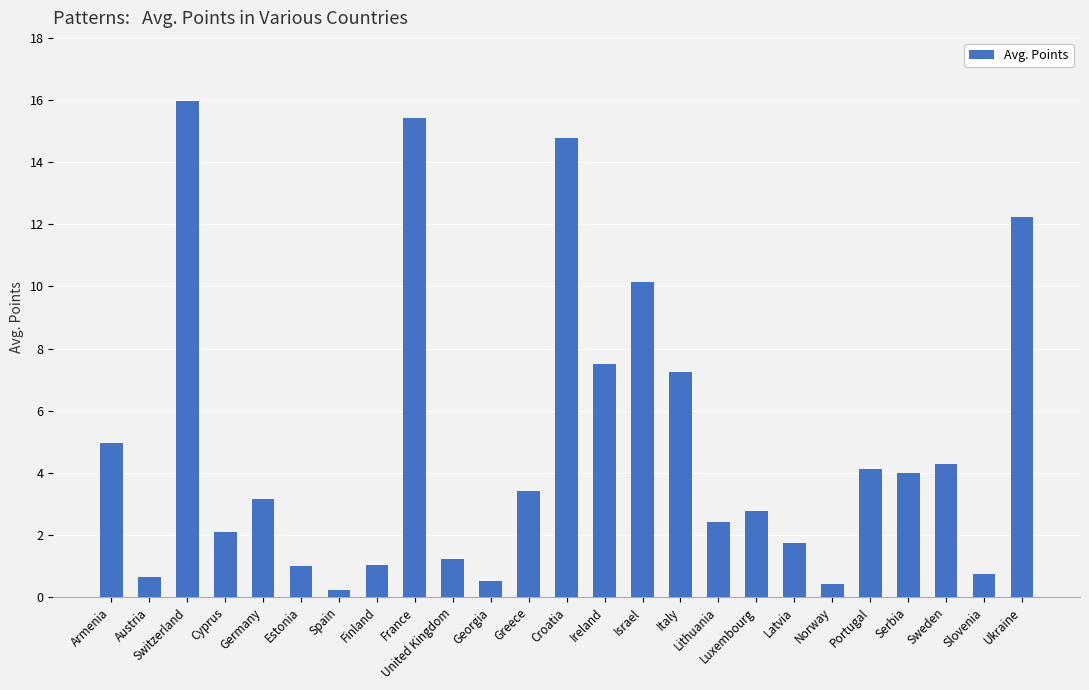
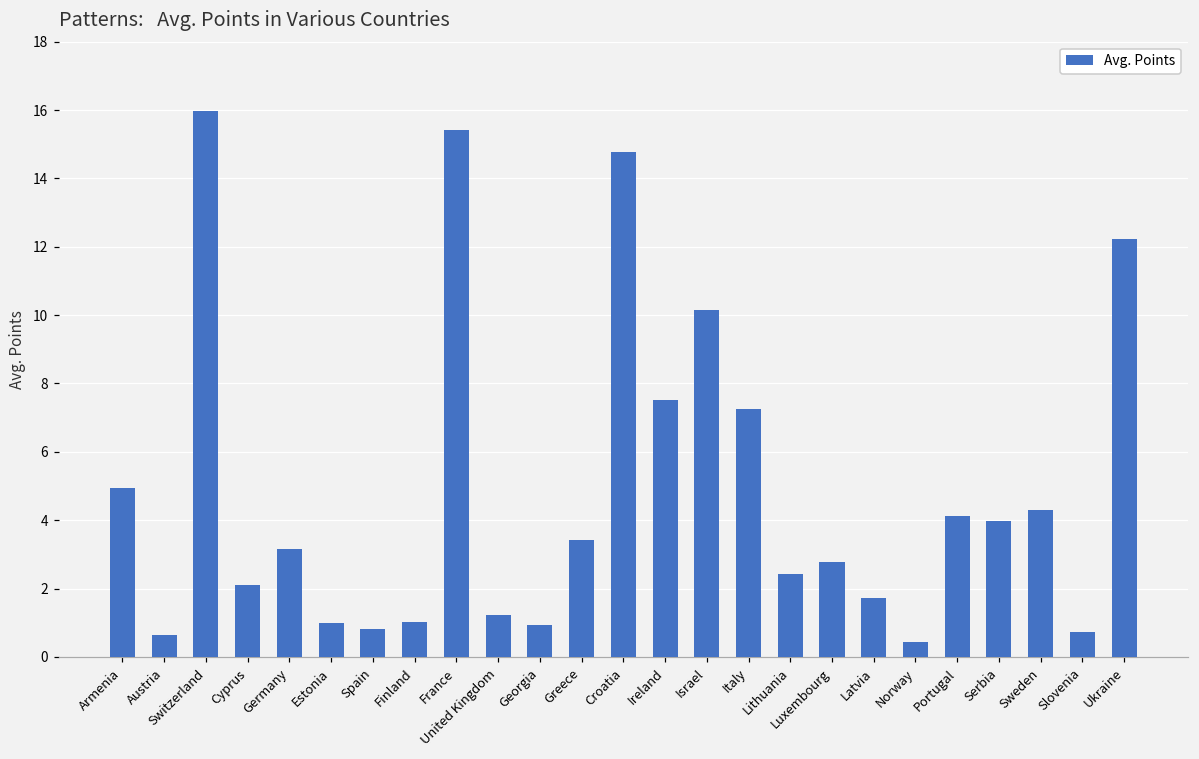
  {
    "Armenia": 5.0,
    "Austria": 0.7,
    "Switzerland": 16.0,
    "Cyprus": 2.1,
    "Germany": 3.2,
    "Estonia": 1.0,
-   "Spain": 0.2,
+   "Spain": 0.8,
    "Finland": 1.0,
    "France": 15.4,
    "United Kingdom": 1.2,
-   "Georgia": 0.5,
+   "Georgia": 0.9,
    "Greece": 3.4,
    "Croatia": 14.8,
    "Ireland": 7.5,
    "Israel": 10.1,
    "Italy": 7.2,
    "Lithuania": 2.4,
    "Luxembourg": 2.8,
    "Latvia": 1.7,
    "Norway": 0.4,
    "Portugal": 4.1,
    "Serbia": 4.0,
    "Sweden": 4.3,
    "Slovenia": 0.7,
    "Ukraine": 12.2
  }
